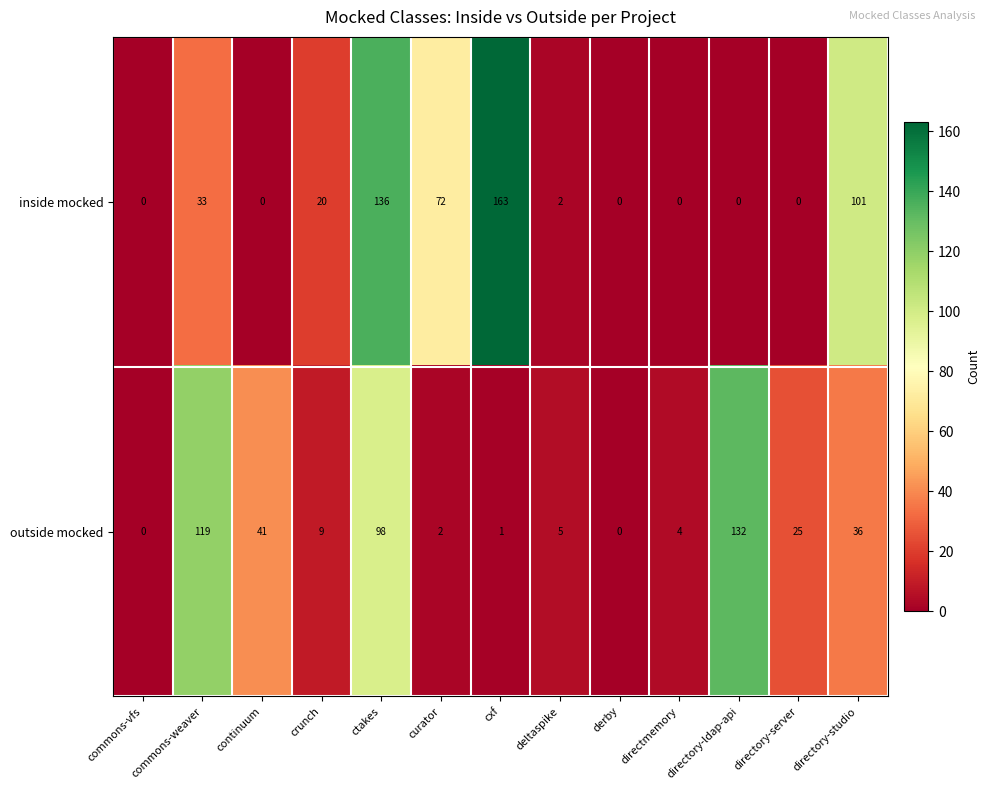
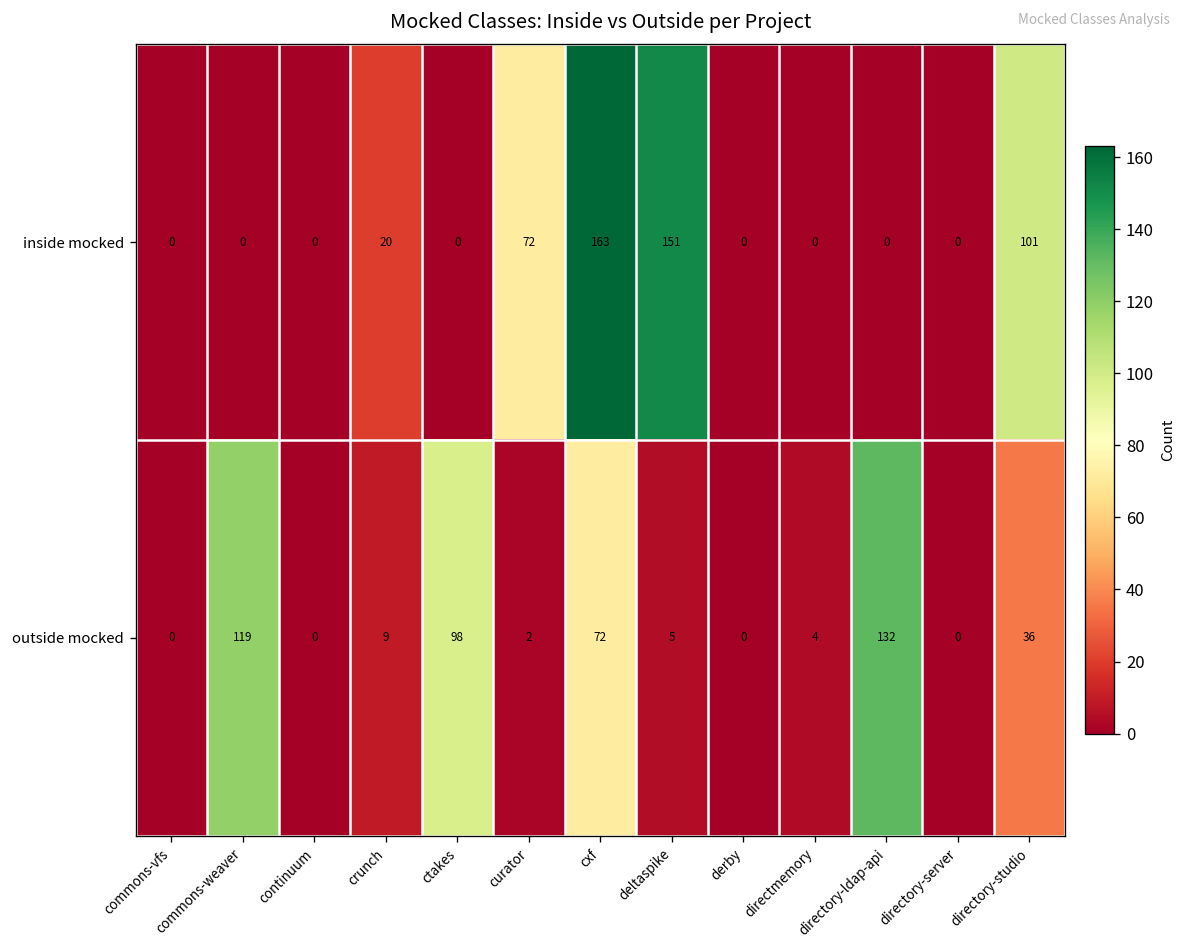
  {
    "inside mocked": {
      "commons-vfs": 0,
-     "commons-weaver": 33,
+     "commons-weaver": 0,
      "continuum": 0,
      "crunch": 20,
-     "ctakes": 136,
+     "ctakes": 0,
      "curator": 72,
      "cxf": 163,
-     "deltaspike": 2,
+     "deltaspike": 151,
      "derby": 0,
      "directmemory": 0,
      "directory-ldap-api": 0,
      "directory-server": 0,
      "directory-studio": 101
    },
    "outside mocked": {
      "commons-vfs": 0,
      "commons-weaver": 119,
-     "continuum": 41,
+     "continuum": 0,
      "crunch": 9,
      "ctakes": 98,
      "curator": 2,
-     "cxf": 1,
+     "cxf": 72,
      "deltaspike": 5,
      "derby": 0,
      "directmemory": 4,
      "directory-ldap-api": 132,
-     "directory-server": 25,
+     "directory-server": 0,
      "directory-studio": 36
    }
  }
